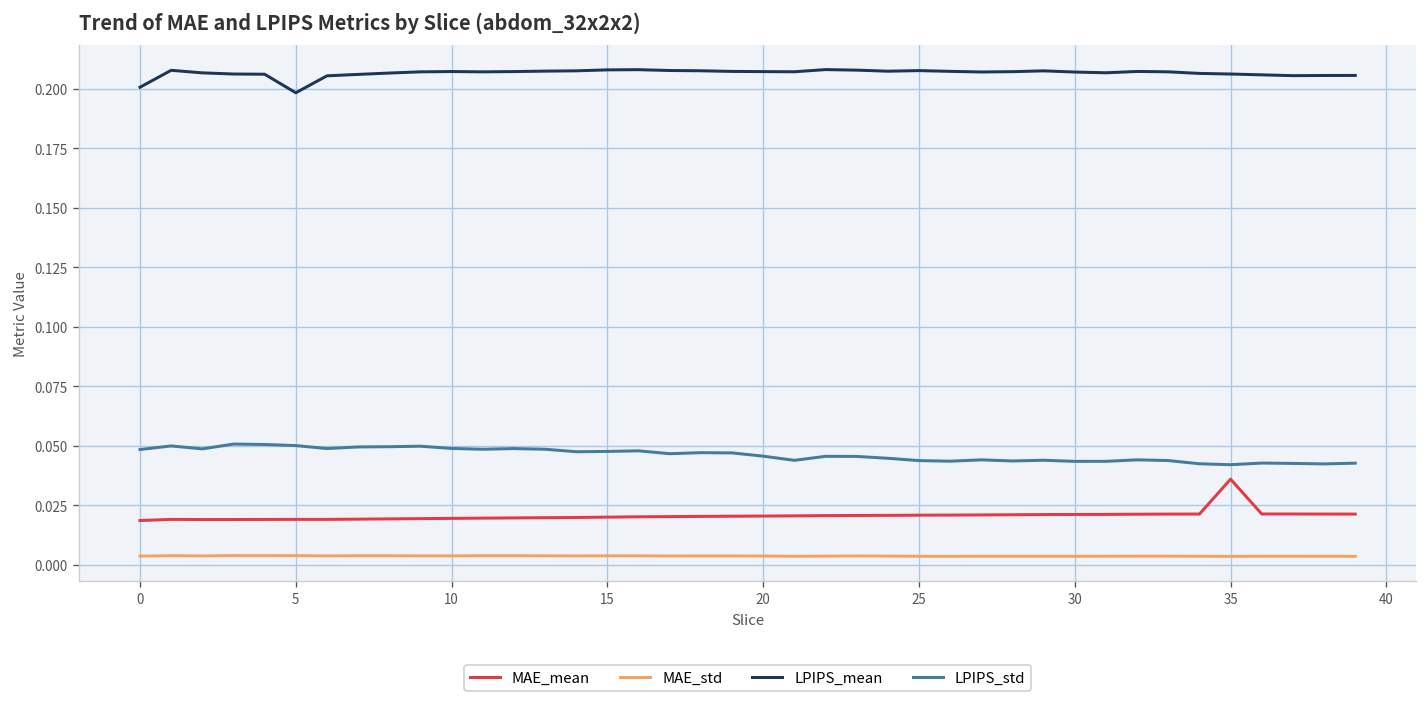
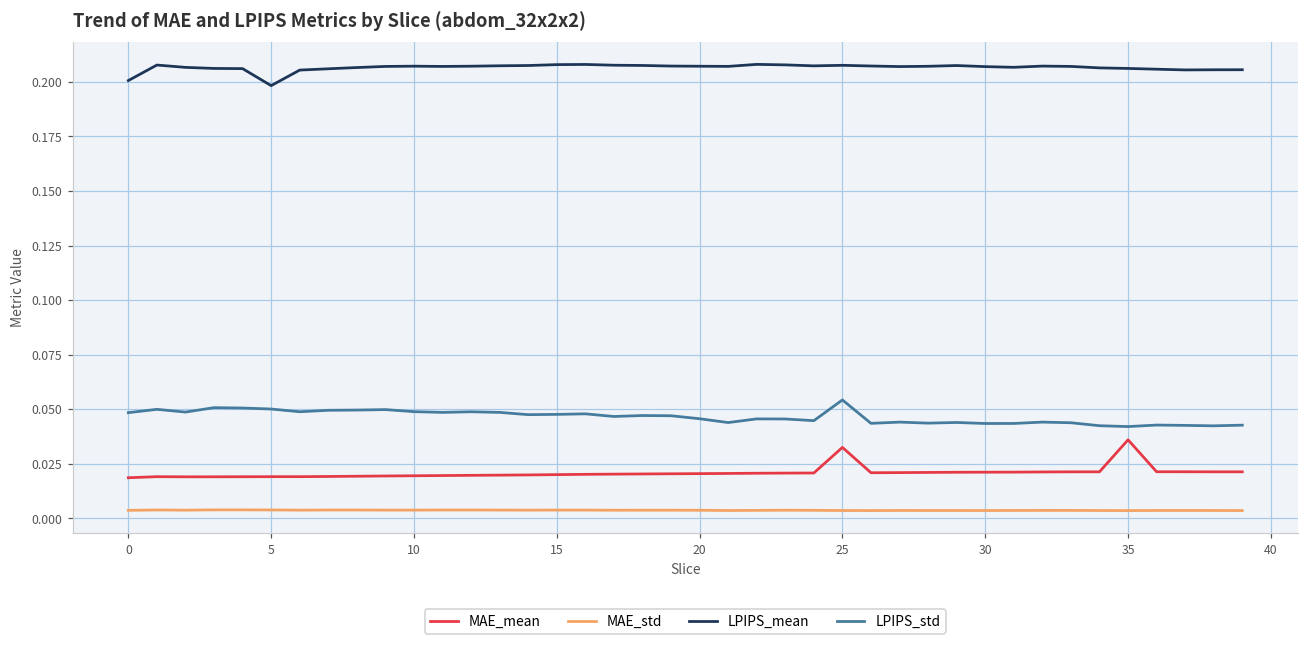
  {
    "MAE_mean": {
      "0": 0.019,
      "5": 0.019,
      "10": 0.020,
      "15": 0.020,
      "20": 0.021,
-     "25": 0.021,
+     "25": 0.033,
      "30": 0.021,
      "35": 0.036
    },
    "MAE_std": {
      "0": 0.004,
      "5": 0.004,
      "10": 0.004,
      "15": 0.004,
      "20": 0.004,
      "25": 0.004,
      "30": 0.004,
      "35": 0.004
    },
    "LPIPS_mean": {
      "0": 0.201,
      "5": 0.198,
      "10": 0.207,
      "15": 0.208,
      "20": 0.207,
      "25": 0.208,
      "30": 0.207,
      "35": 0.206
    },
    "LPIPS_std": {
      "0": 0.048,
      "5": 0.050,
      "10": 0.049,
      "15": 0.048,
      "20": 0.046,
-     "25": 0.044,
+     "25": 0.054,
      "30": 0.043,
      "35": 0.042
    }
  }
